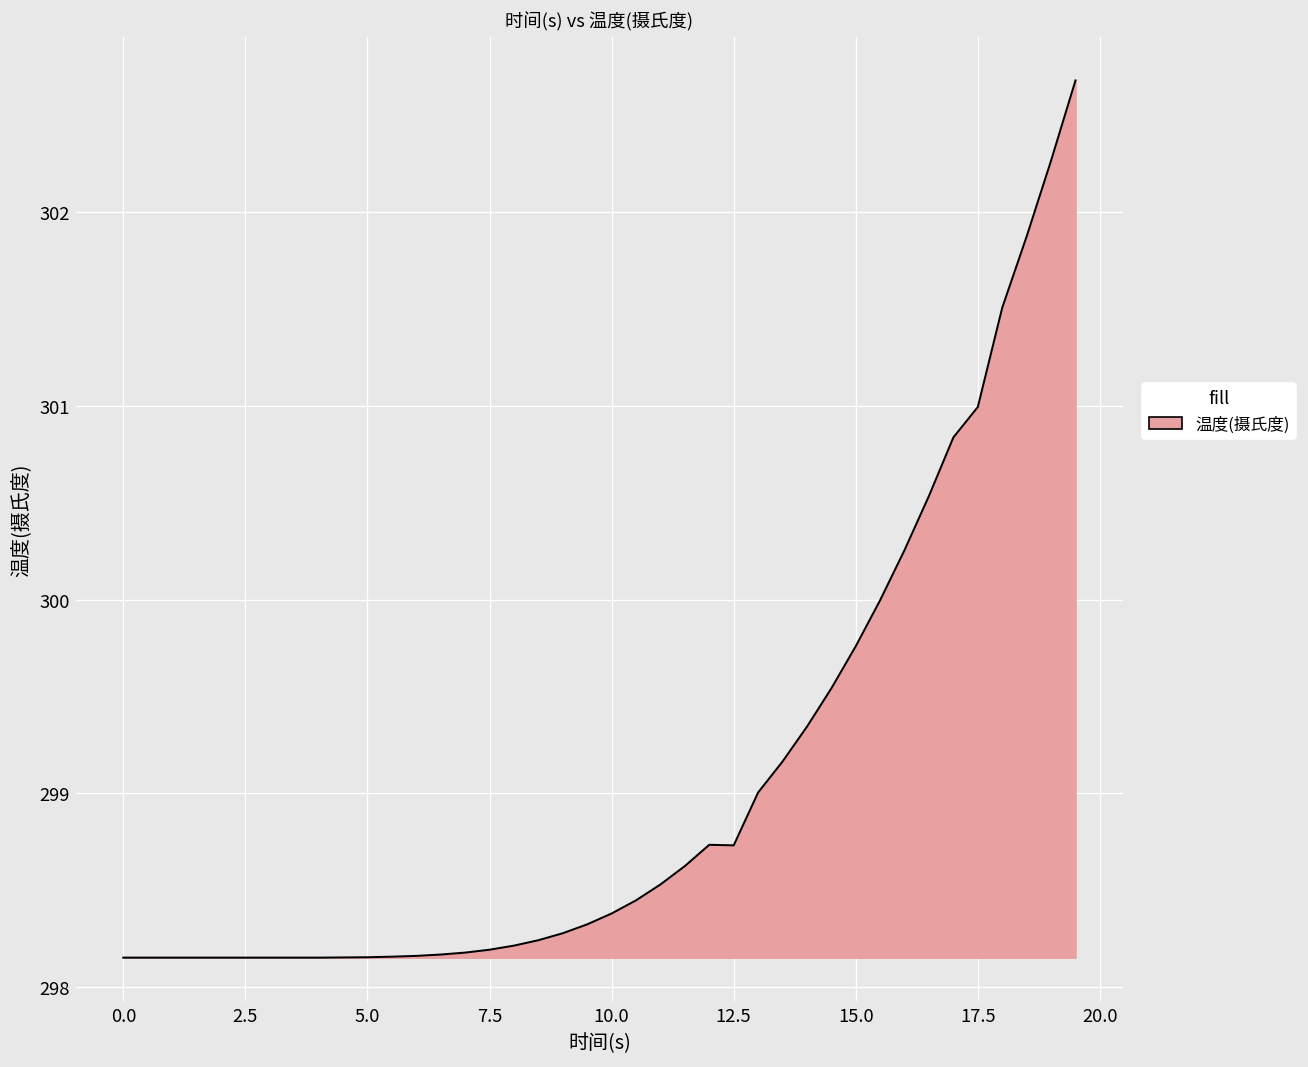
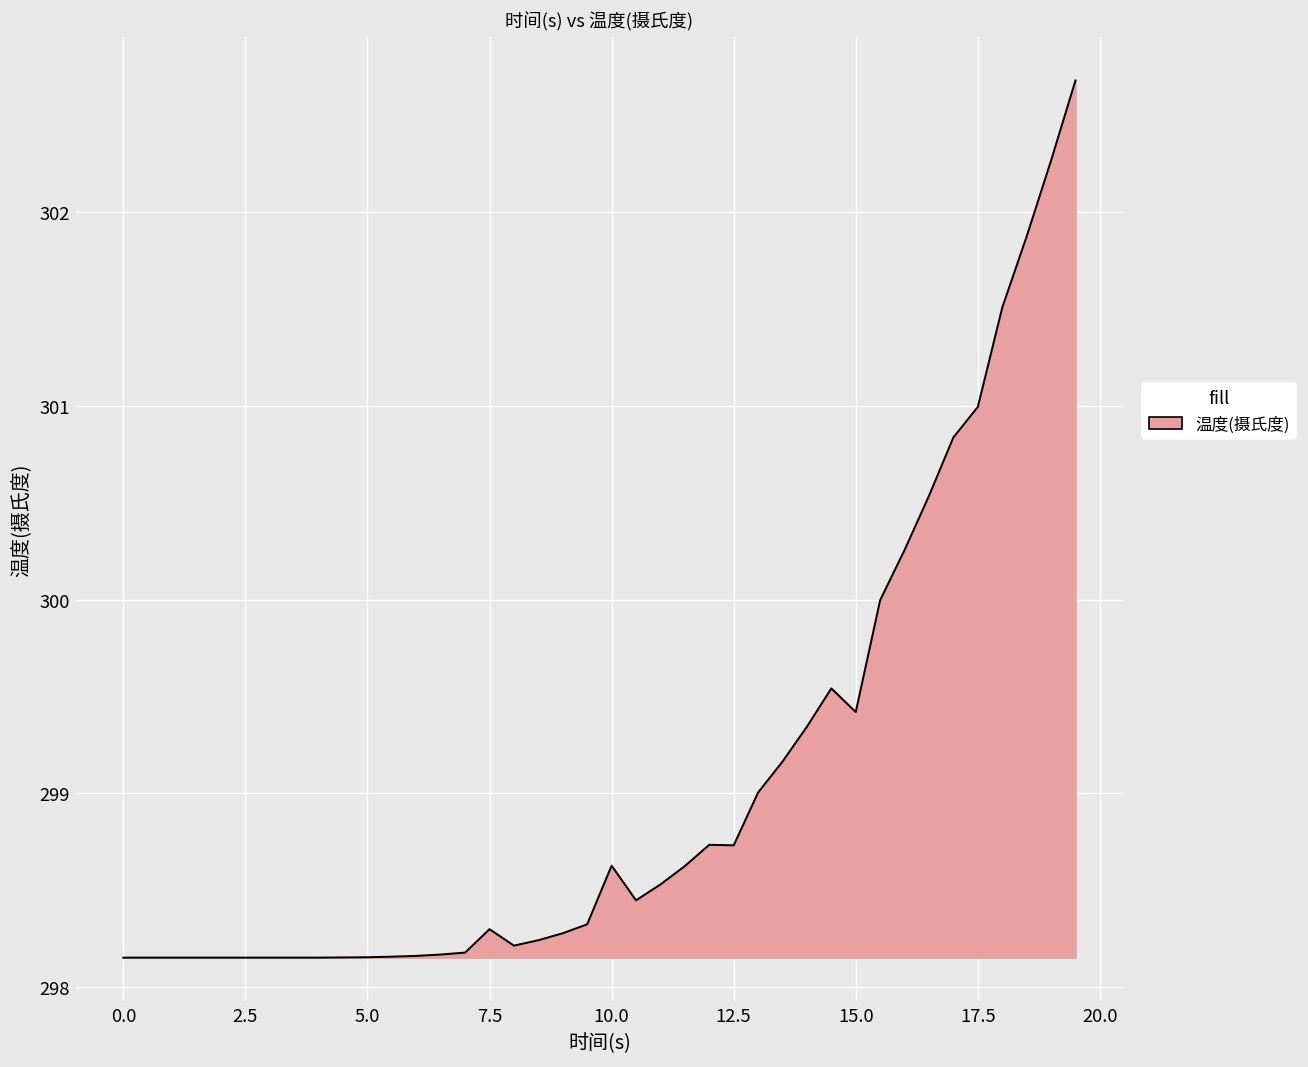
  {
    "0.0": 298.15,
    "2.5": 298.15,
    "5.0": 298.15,
-   "7.5": 298.19,
-   "10.0": 298.38,
+   "7.5": 298.30,
+   "10.0": 298.63,
    "12.5": 298.73,
-   "15.0": 299.76,
+   "15.0": 299.42,
    "17.5": 301.00
  }
